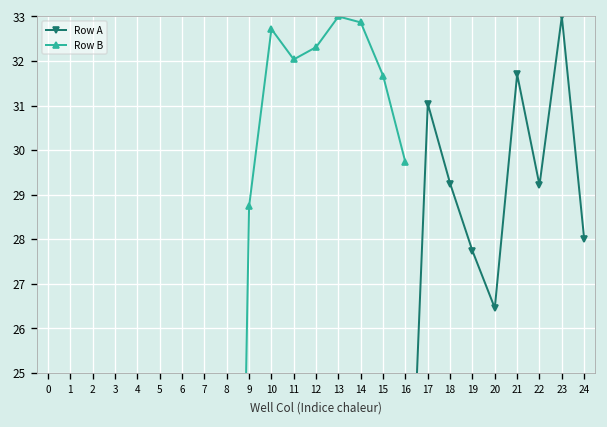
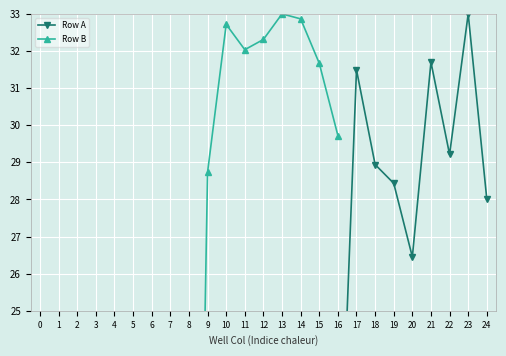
  {
    "Row A": {
-     "17": 31.0,
-     "18": 29.2,
-     "19": 27.7,
+     "17": 31.5,
+     "18": 28.9,
+     "19": 28.4,
      "20": 26.5,
      "21": 31.7,
      "22": 29.2,
      "23": 33.0,
      "24": 28.0
    },
    "Row B": {
      "9": 28.7,
      "10": 32.7,
      "11": 32.0,
      "12": 32.3,
      "13": 33.0,
      "14": 32.9,
      "15": 31.7,
      "16": 29.7
    }
  }
